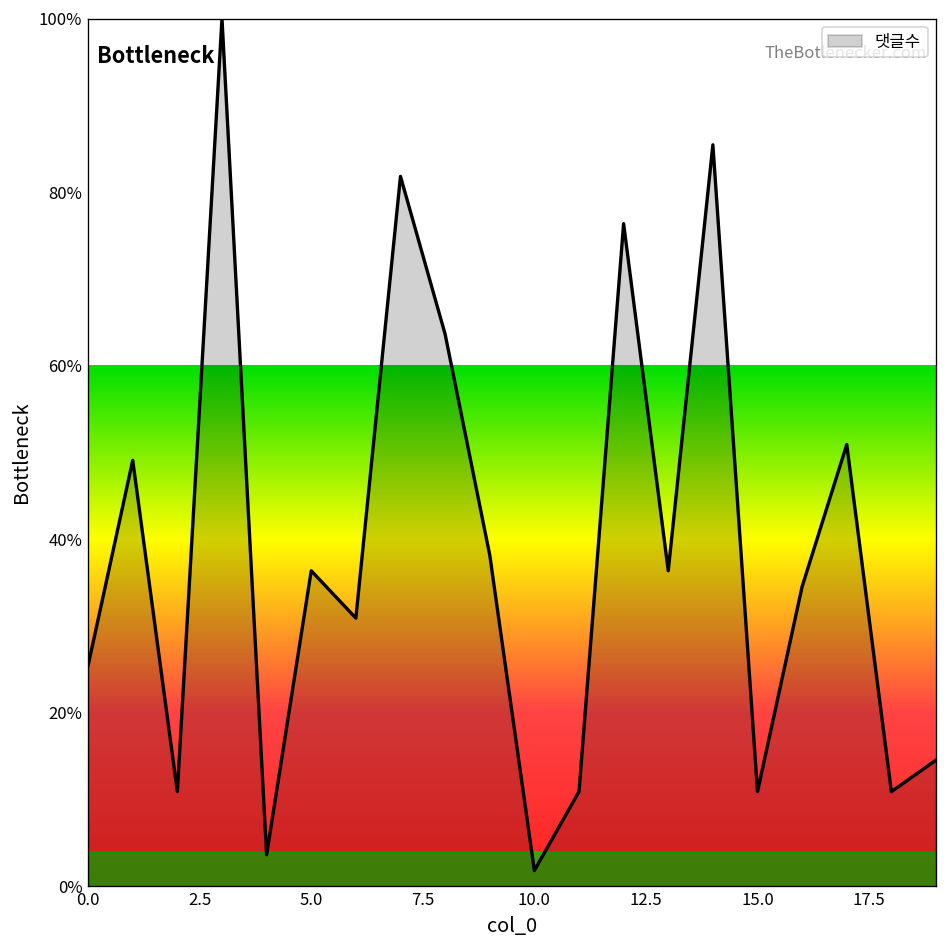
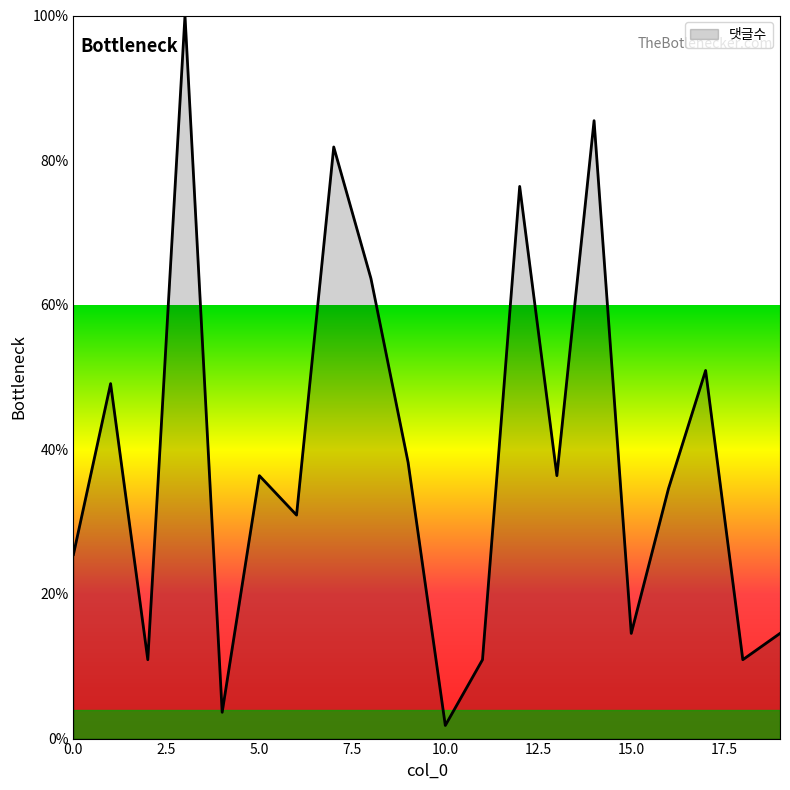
  {
    "0.0": "25%",
    "5.0": "36%",
-   "15.0": "11%"
+   "15.0": "15%"
  }
